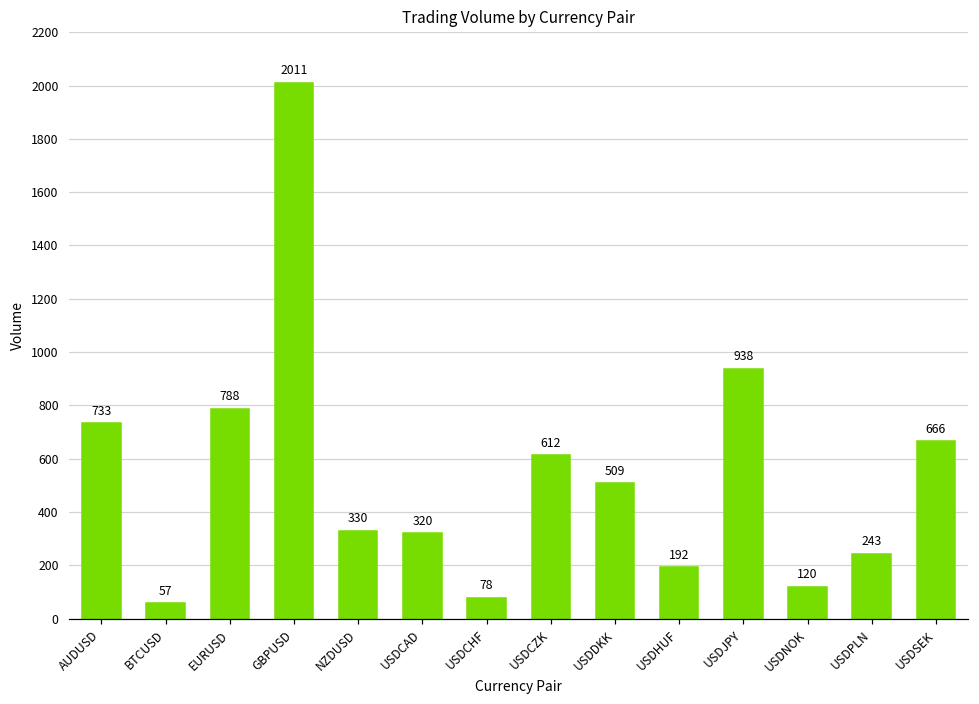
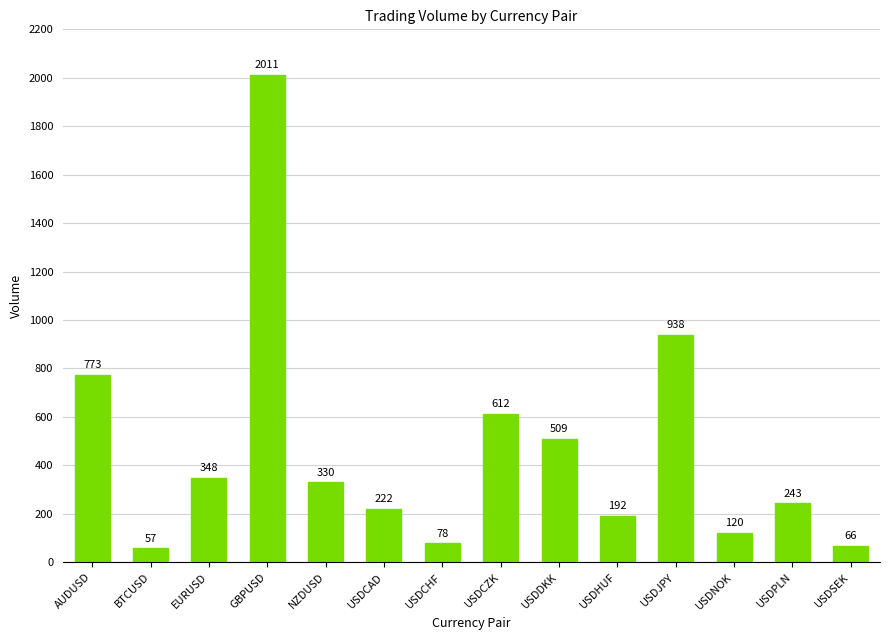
  {
-   "AUDUSD": 733,
+   "AUDUSD": 773,
    "BTCUSD": 57,
-   "EURUSD": 788,
+   "EURUSD": 348,
    "GBPUSD": 2011,
    "NZDUSD": 330,
-   "USDCAD": 320,
+   "USDCAD": 222,
    "USDCHF": 78,
    "USDCZK": 612,
    "USDDKK": 509,
    "USDHUF": 192,
    "USDJPY": 938,
    "USDNOK": 120,
    "USDPLN": 243,
-   "USDSEK": 666
+   "USDSEK": 66
  }
